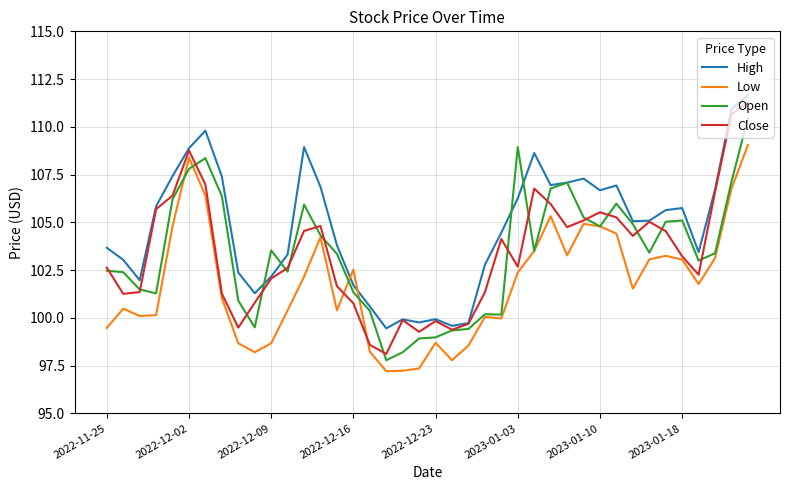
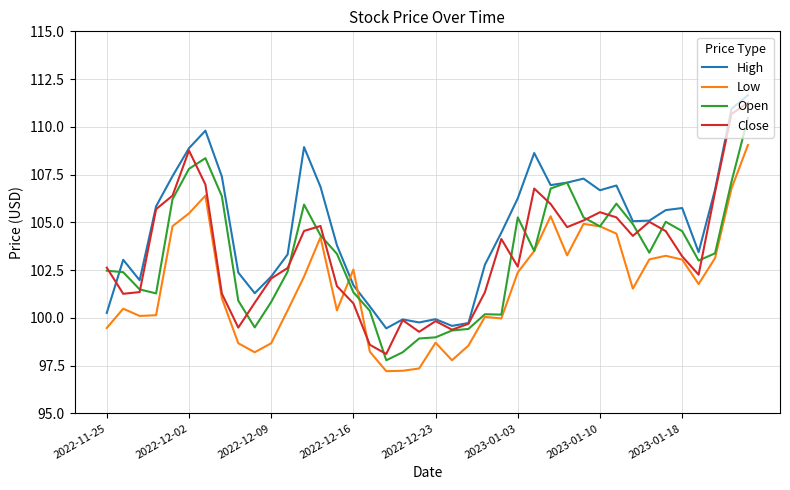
  {
    "High": {
-     "2022-11-25": 103.7,
+     "2022-11-25": 100.3,
      "2022-12-16": 101.7,
      "2023-01-03": 106.3,
      "2023-01-10": 106.7,
      "2023-01-18": 105.8
    },
    "Low": {
      "2022-11-25": 99.5,
-     "2022-12-02": 108.4,
+     "2022-12-02": 105.5,
      "2022-12-09": 98.7,
      "2022-12-16": 102.5,
      "2022-12-23": 98.7,
      "2023-01-03": 102.4,
      "2023-01-18": 103.1
    },
    "Open": {
      "2022-11-25": 102.5,
      "2022-12-02": 107.8,
-     "2022-12-09": 103.5,
+     "2022-12-09": 100.8,
      "2022-12-16": 101.3,
      "2022-12-23": 99.0,
-     "2023-01-03": 108.9,
-     "2023-01-18": 105.1
+     "2023-01-03": 105.3,
+     "2023-01-18": 104.5
    },
    "Close": {
      "2022-11-25": 102.6,
      "2022-12-16": 100.8,
      "2023-01-03": 102.7,
      "2023-01-10": 105.5,
      "2023-01-18": 103.2
    }
  }
